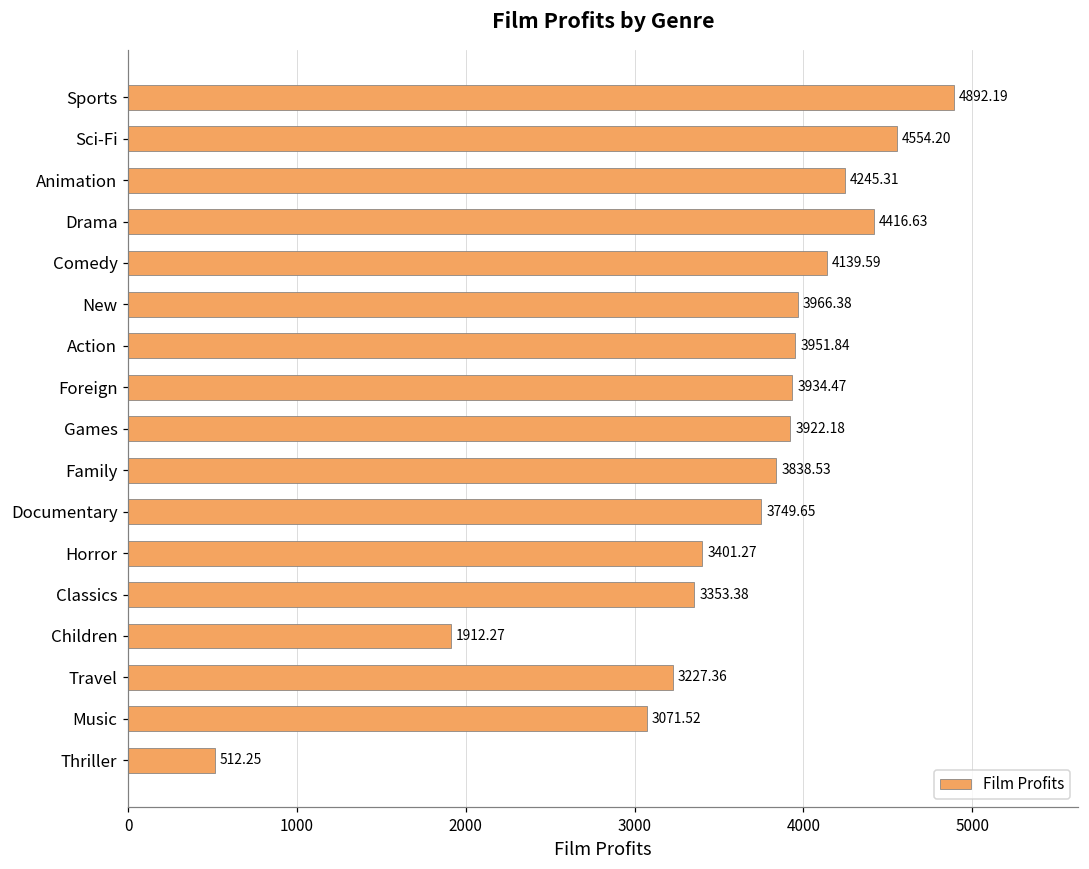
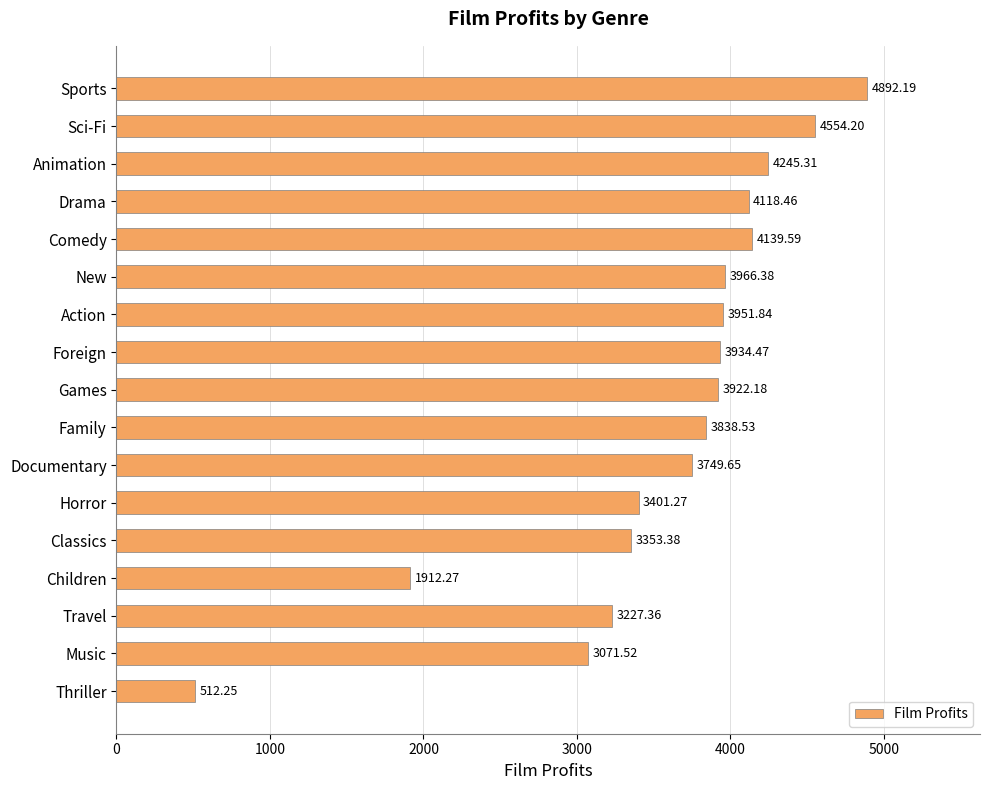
  {
    "Sports": 4892.19,
    "Sci-Fi": 4554.20,
    "Animation": 4245.31,
-   "Drama": 4416.63,
+   "Drama": 4118.46,
    "Comedy": 4139.59,
    "New": 3966.38,
    "Action": 3951.84,
    "Foreign": 3934.47,
    "Games": 3922.18,
    "Family": 3838.53,
    "Documentary": 3749.65,
    "Horror": 3401.27,
    "Classics": 3353.38,
    "Children": 1912.27,
    "Travel": 3227.36,
    "Music": 3071.52,
    "Thriller": 512.25
  }
